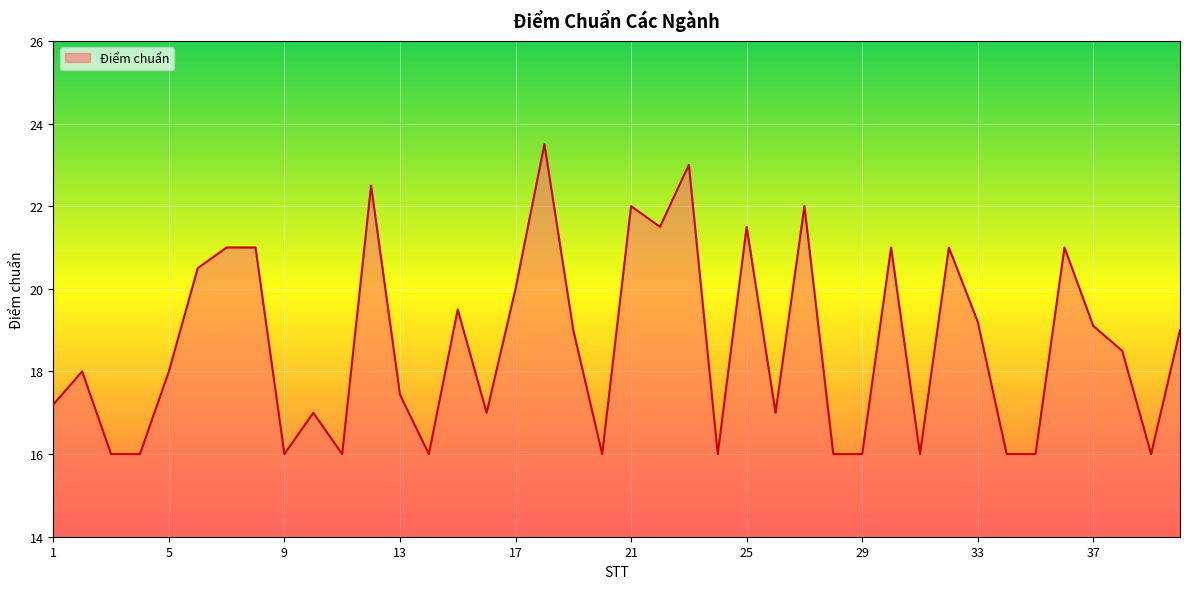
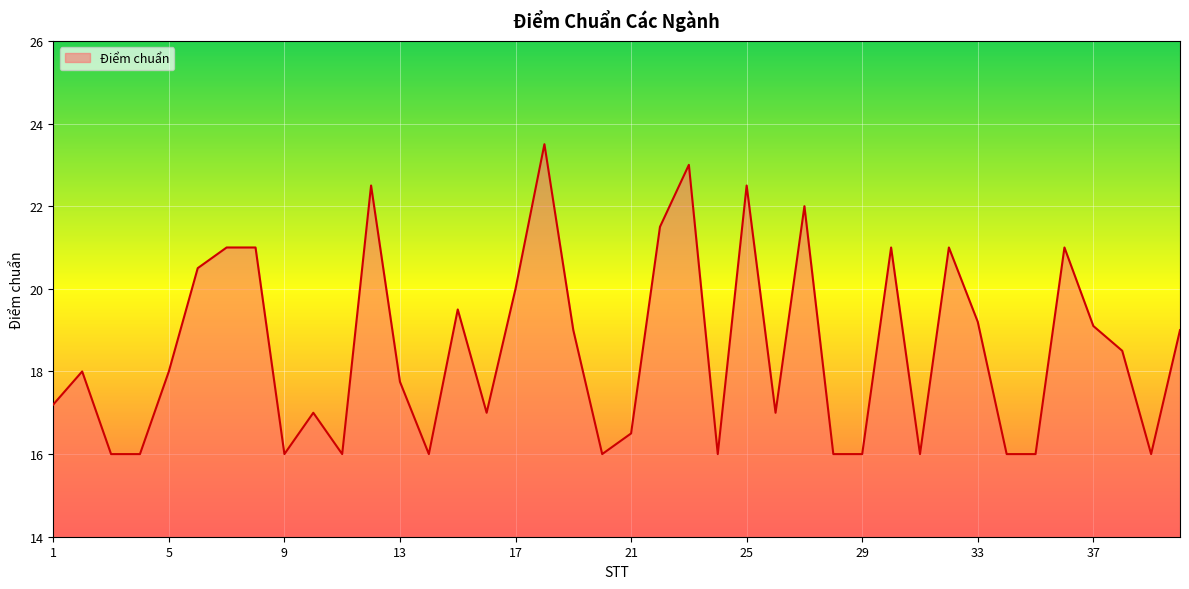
  {
    "1": 17.2,
    "5": 18.0,
    "9": 16.0,
-   "13": 17.4,
+   "13": 17.8,
    "17": 20.0,
-   "21": 22.0,
-   "25": 21.5,
+   "21": 16.5,
+   "25": 22.5,
    "29": 16.0,
    "33": 19.2,
    "37": 19.1
  }
